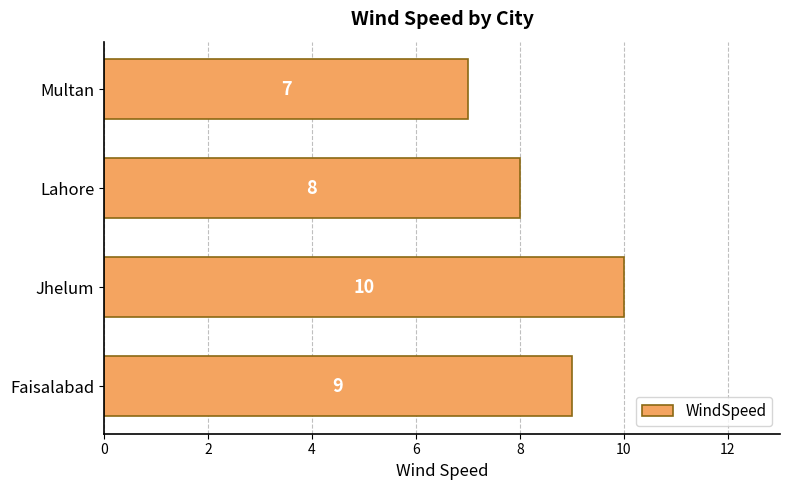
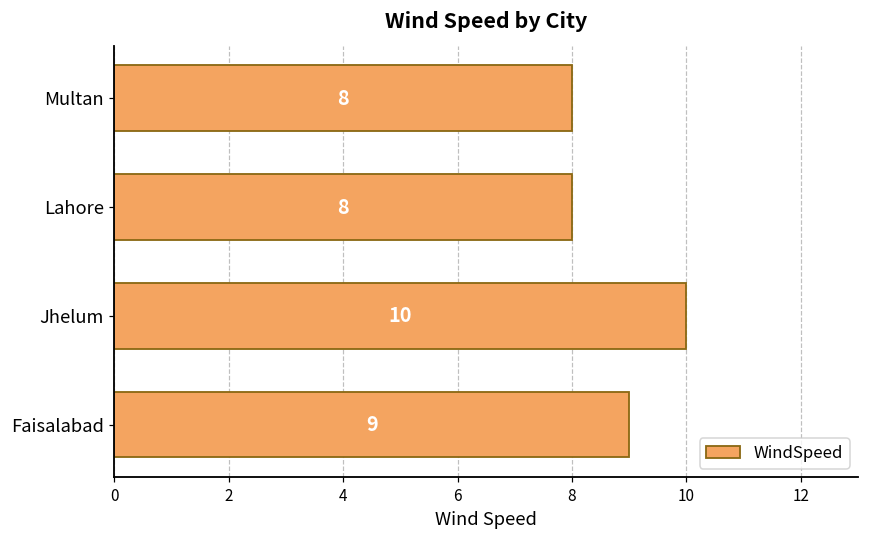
  {
-   "Multan": 7,
+   "Multan": 8,
    "Lahore": 8,
    "Jhelum": 10,
    "Faisalabad": 9
  }
